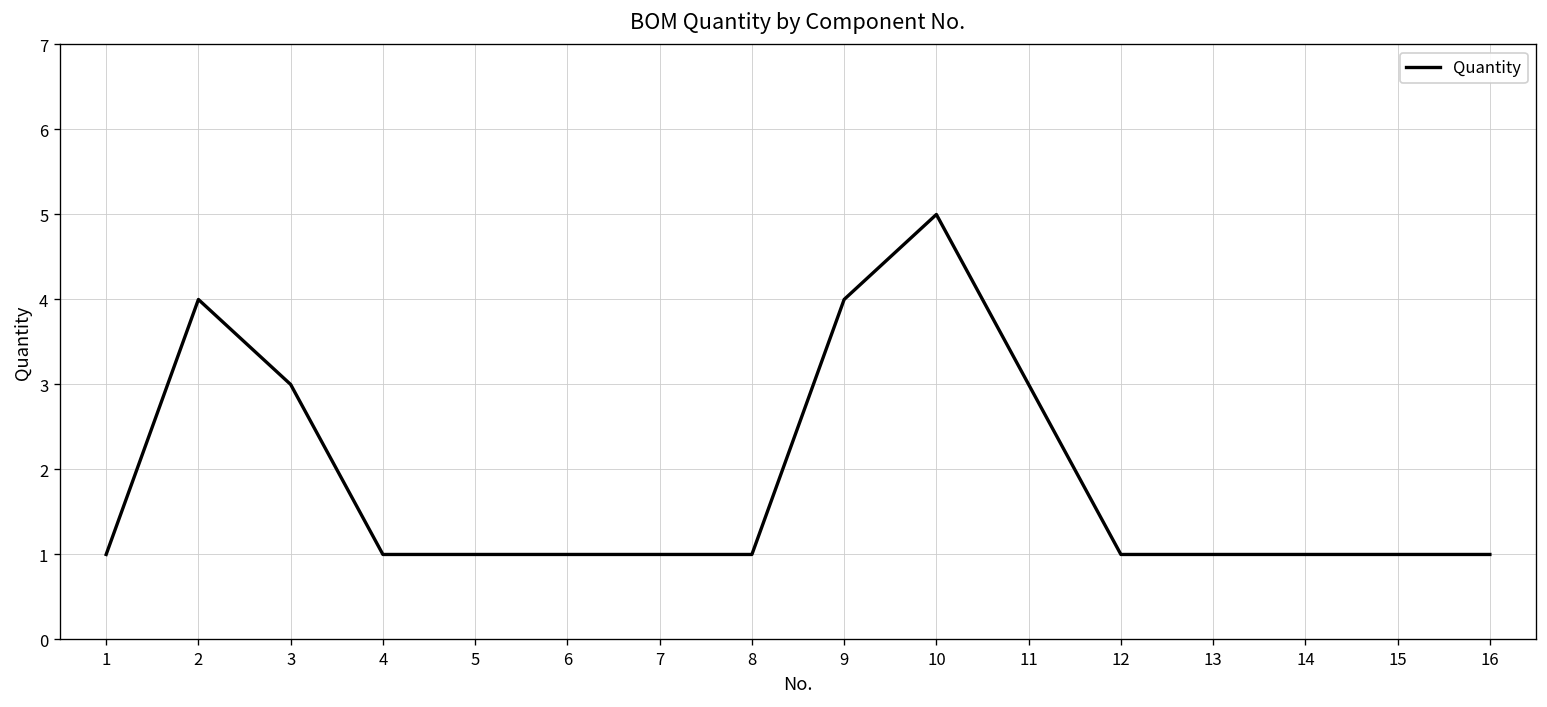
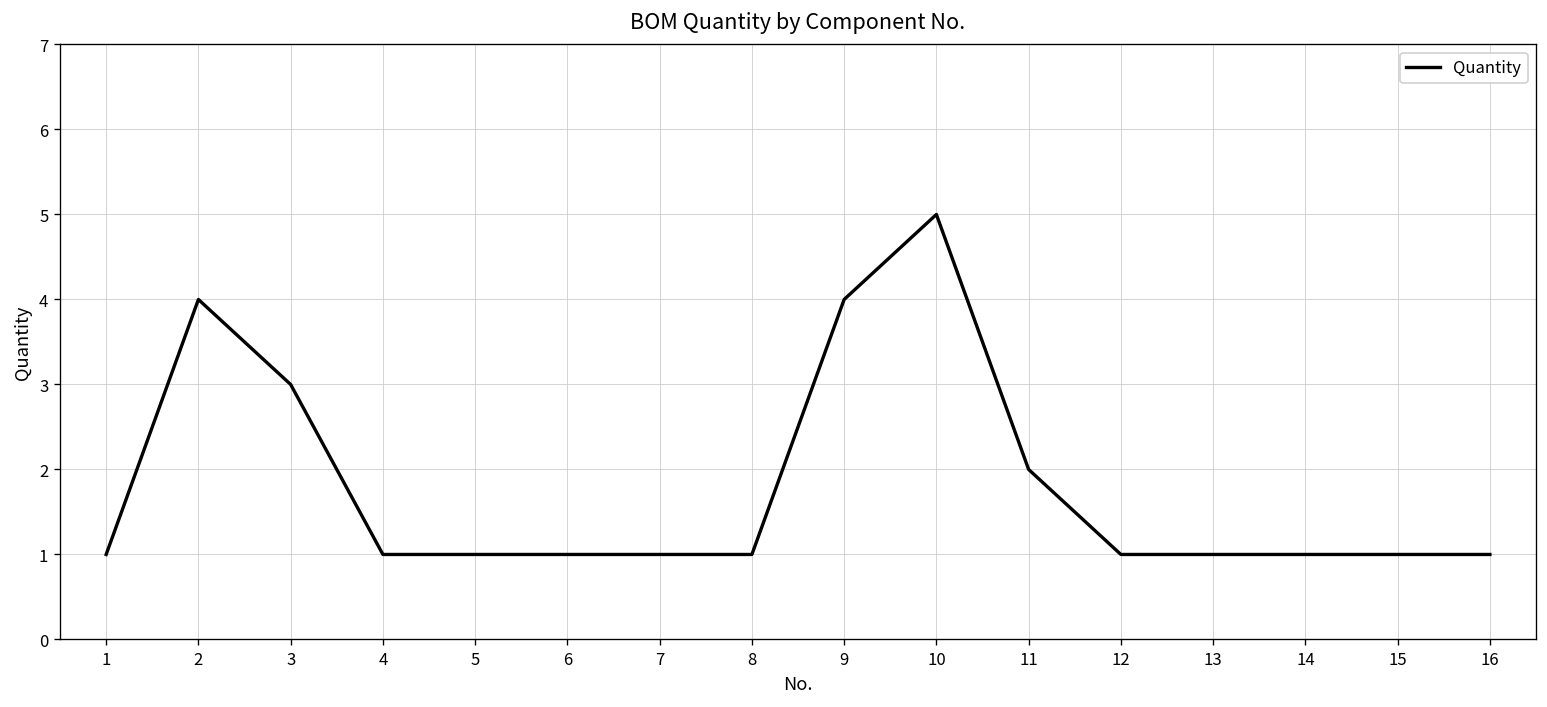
  {
    "1": 1,
    "2": 4,
    "3": 3,
    "4": 1,
    "5": 1,
    "6": 1,
    "7": 1,
    "8": 1,
    "9": 4,
    "10": 5,
-   "11": 3,
+   "11": 2,
    "12": 1,
    "13": 1,
    "14": 1,
    "15": 1,
    "16": 1
  }
